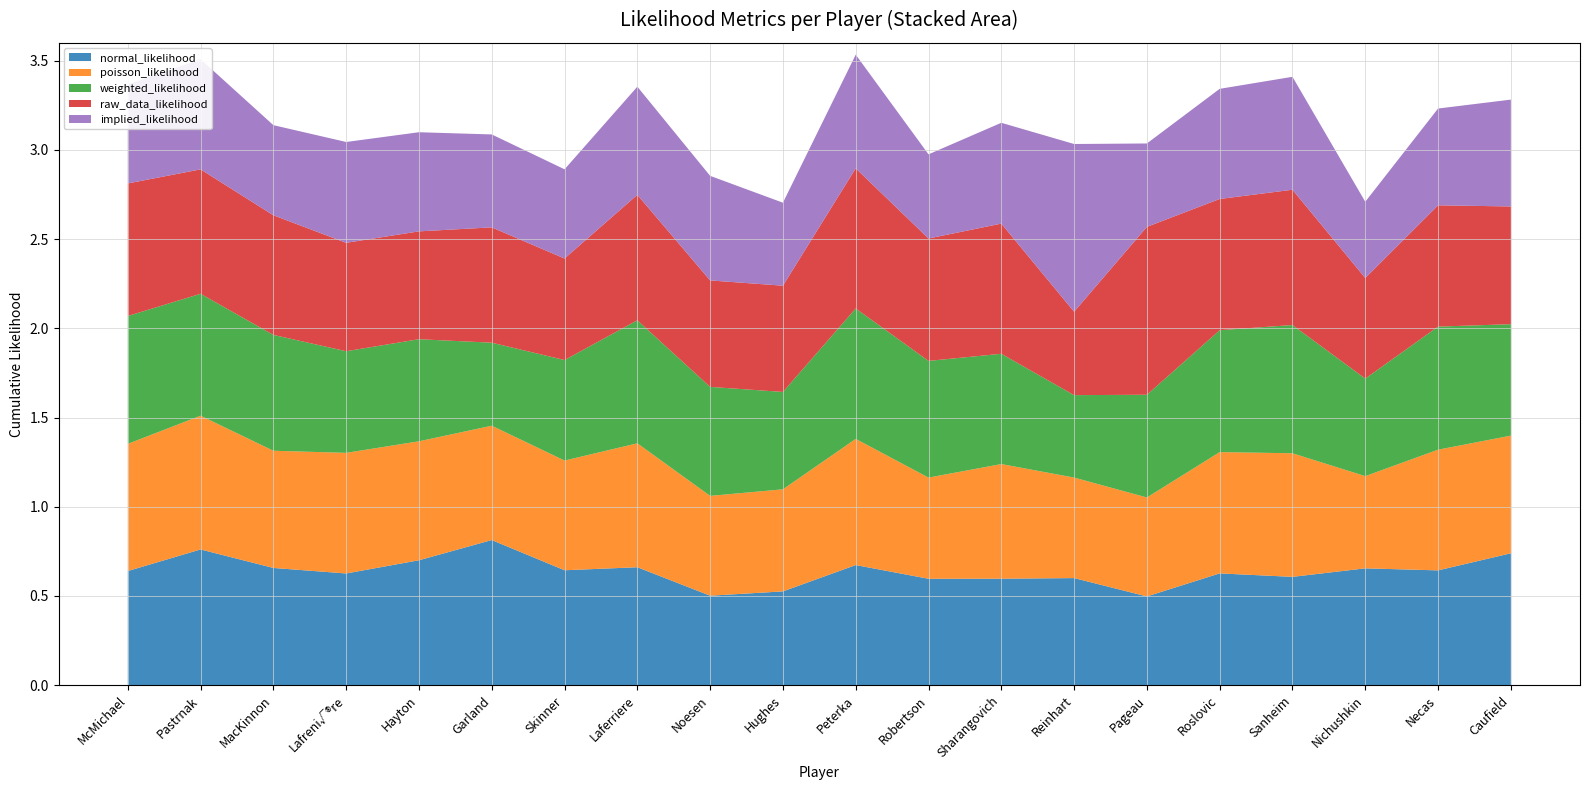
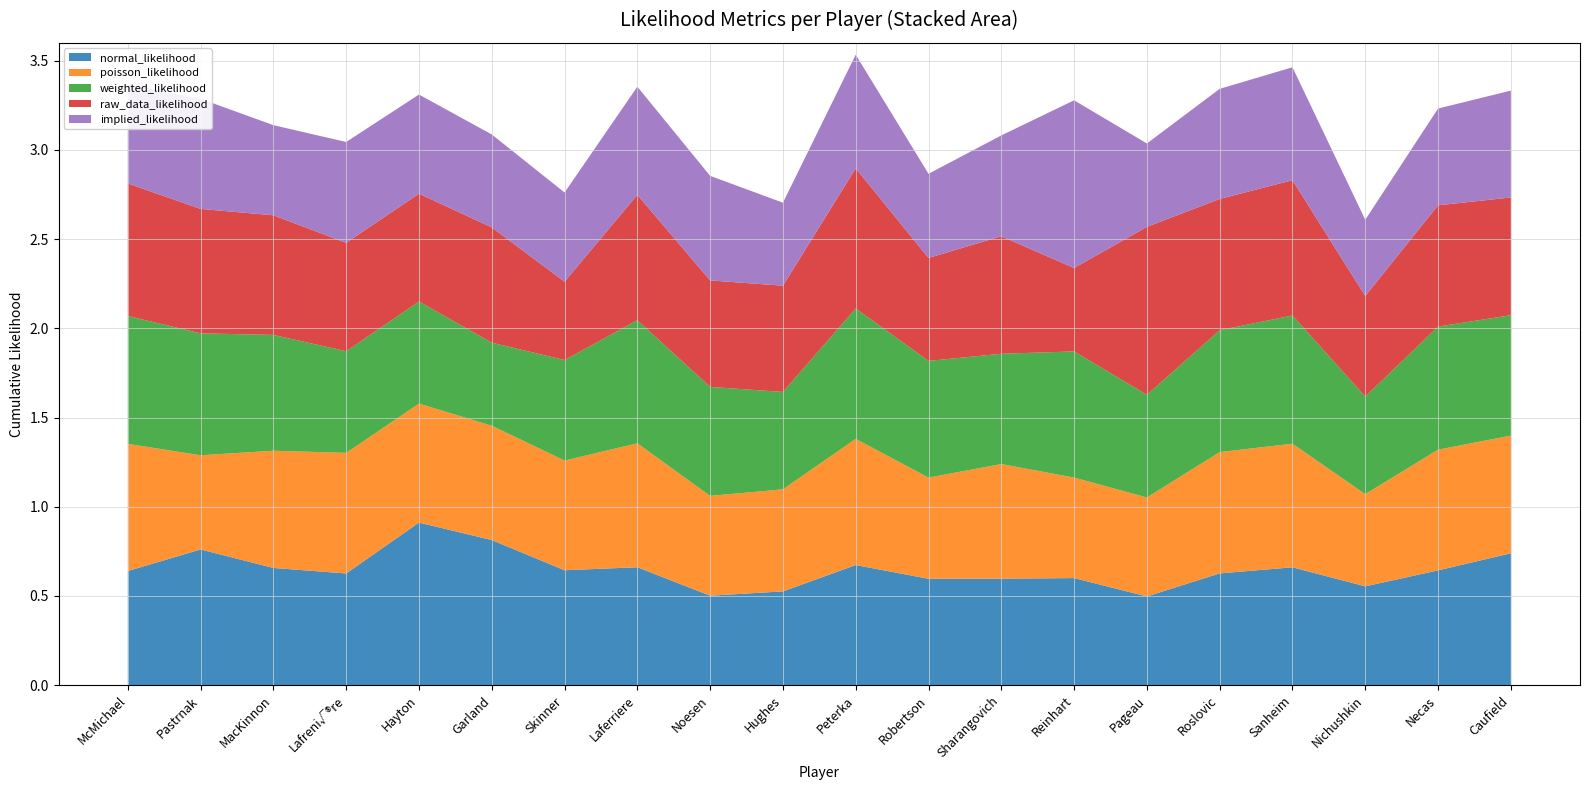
  {
    "normal_likelihood": {
      "McMichael": 0.64,
      "Pastrnak": 0.76,
      "MacKinnon": 0.66,
      "Lafreni√®re": 0.63,
-     "Hayton": 0.70,
+     "Hayton": 0.91,
      "Garland": 0.81,
      "Skinner": 0.64,
      "Laferriere": 0.66,
      "Noesen": 0.50,
      "Hughes": 0.53,
      "Peterka": 0.67,
      "Robertson": 0.60,
      "Sharangovich": 0.60,
      "Reinhart": 0.60,
      "Pageau": 0.50,
      "Roslovic": 0.63,
-     "Sanheim": 0.61,
-     "Nichushkin": 0.65,
+     "Sanheim": 0.66,
+     "Nichushkin": 0.55,
      "Necas": 0.64,
      "Caufield": 0.74
    },
    "poisson_likelihood": {
      "McMichael": 0.71,
-     "Pastrnak": 0.75,
+     "Pastrnak": 0.53,
      "MacKinnon": 0.66,
      "Lafreni√®re": 0.68,
      "Hayton": 0.67,
      "Garland": 0.64,
      "Skinner": 0.61,
      "Laferriere": 0.69,
      "Noesen": 0.56,
      "Hughes": 0.57,
      "Peterka": 0.71,
      "Robertson": 0.57,
      "Sharangovich": 0.64,
      "Reinhart": 0.56,
      "Pageau": 0.55,
      "Roslovic": 0.68,
      "Sanheim": 0.69,
      "Nichushkin": 0.52,
      "Necas": 0.68,
      "Caufield": 0.66
    },
    "weighted_likelihood": {
      "McMichael": 0.72,
      "Pastrnak": 0.68,
      "MacKinnon": 0.65,
      "Lafreni√®re": 0.57,
      "Hayton": 0.57,
      "Garland": 0.47,
      "Skinner": 0.56,
      "Laferriere": 0.69,
      "Noesen": 0.61,
      "Hughes": 0.55,
      "Peterka": 0.73,
      "Robertson": 0.65,
      "Sharangovich": 0.62,
-     "Reinhart": 0.46,
+     "Reinhart": 0.71,
      "Pageau": 0.58,
      "Roslovic": 0.68,
      "Sanheim": 0.72,
      "Nichushkin": 0.55,
      "Necas": 0.69,
-     "Caufield": 0.62
+     "Caufield": 0.68
    },
    "raw_data_likelihood": {
      "McMichael": 0.74,
      "Pastrnak": 0.70,
      "MacKinnon": 0.67,
      "Lafreni√®re": 0.61,
      "Hayton": 0.60,
      "Garland": 0.65,
-     "Skinner": 0.57,
+     "Skinner": 0.44,
      "Laferriere": 0.70,
      "Noesen": 0.60,
      "Hughes": 0.60,
      "Peterka": 0.79,
-     "Robertson": 0.69,
-     "Sharangovich": 0.73,
+     "Robertson": 0.58,
+     "Sharangovich": 0.66,
      "Reinhart": 0.47,
      "Pageau": 0.94,
      "Roslovic": 0.74,
      "Sanheim": 0.76,
      "Nichushkin": 0.56,
      "Necas": 0.68,
      "Caufield": 0.66
    },
    "implied_likelihood": {
      "MacKinnon": 0.51,
      "Lafreni√®re": 0.57,
      "Hayton": 0.56,
      "Garland": 0.52,
      "Skinner": 0.50,
      "Laferriere": 0.61,
      "Noesen": 0.59,
      "Hughes": 0.47,
      "Peterka": 0.64,
      "Robertson": 0.47,
      "Sharangovich": 0.57,
      "Reinhart": 0.94,
      "Pageau": 0.47,
      "Roslovic": 0.62,
      "Sanheim": 0.63,
      "Nichushkin": 0.43,
      "Necas": 0.54,
      "Caufield": 0.60
    }
  }
